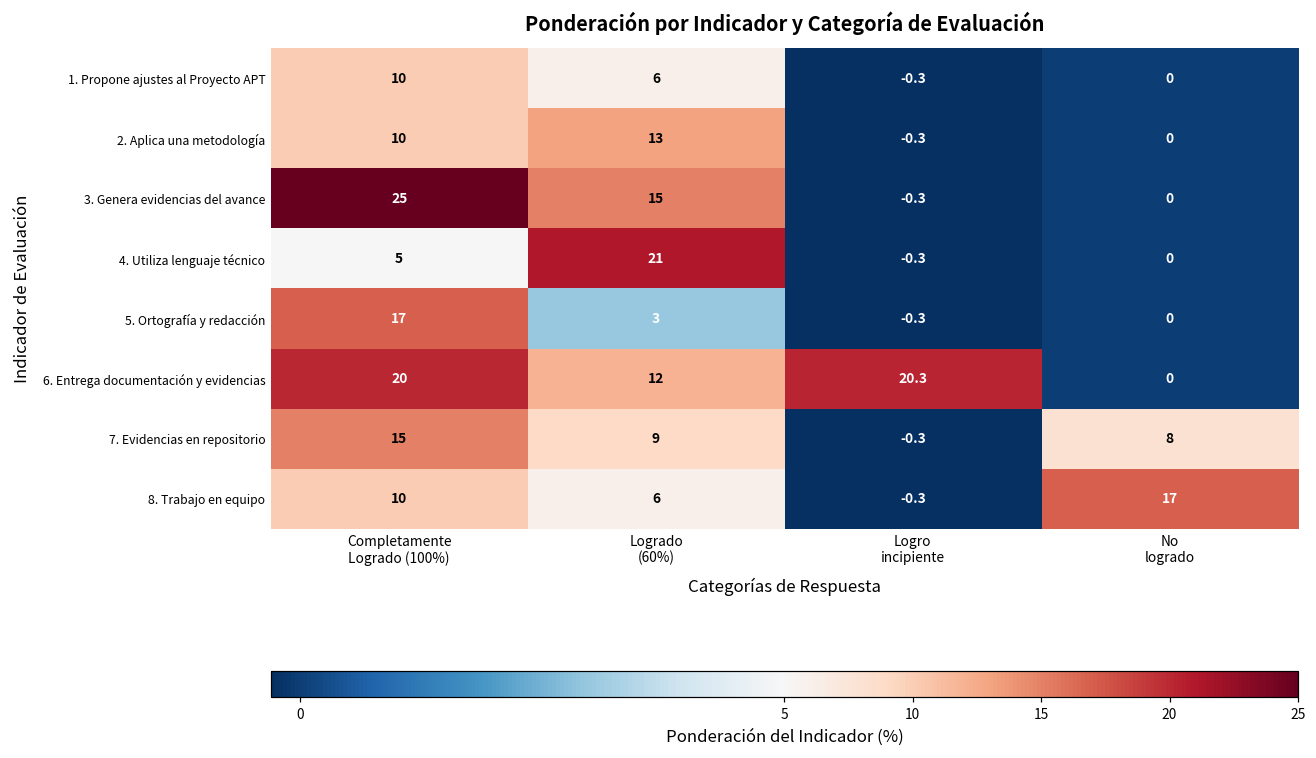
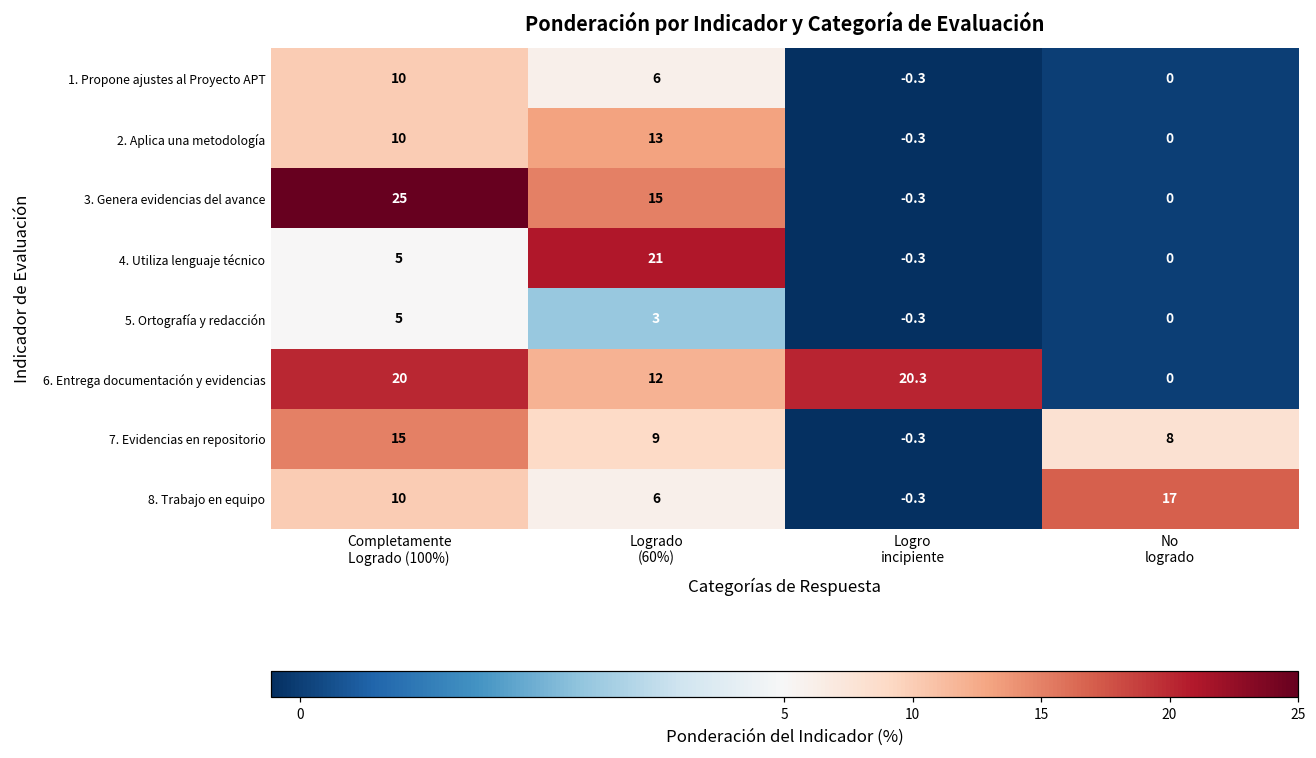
  {
    "1. Propone ajustes al Proyecto APT": {
      "Completamente Logrado (100%)": 10,
      "Logrado (60%)": 6,
      "Logro incipiente": -0.3,
      "No logrado": 0
    },
    "2. Aplica una metodología": {
      "Completamente Logrado (100%)": 10,
      "Logrado (60%)": 13,
      "Logro incipiente": -0.3,
      "No logrado": 0
    },
    "3. Genera evidencias del avance": {
      "Completamente Logrado (100%)": 25,
      "Logrado (60%)": 15,
      "Logro incipiente": -0.3,
      "No logrado": 0
    },
    "4. Utiliza lenguaje técnico": {
      "Completamente Logrado (100%)": 5,
      "Logrado (60%)": 21,
      "Logro incipiente": -0.3,
      "No logrado": 0
    },
    "5. Ortografía y redacción": {
-     "Completamente Logrado (100%)": 17,
+     "Completamente Logrado (100%)": 5,
      "Logrado (60%)": 3,
      "Logro incipiente": -0.3,
      "No logrado": 0
    },
    "6. Entrega documentación y evidencias": {
      "Completamente Logrado (100%)": 20,
      "Logrado (60%)": 12,
      "Logro incipiente": 20.3,
      "No logrado": 0
    },
    "7. Evidencias en repositorio": {
      "Completamente Logrado (100%)": 15,
      "Logrado (60%)": 9,
      "Logro incipiente": -0.3,
      "No logrado": 8
    },
    "8. Trabajo en equipo": {
      "Completamente Logrado (100%)": 10,
      "Logrado (60%)": 6,
      "Logro incipiente": -0.3,
      "No logrado": 17
    }
  }
